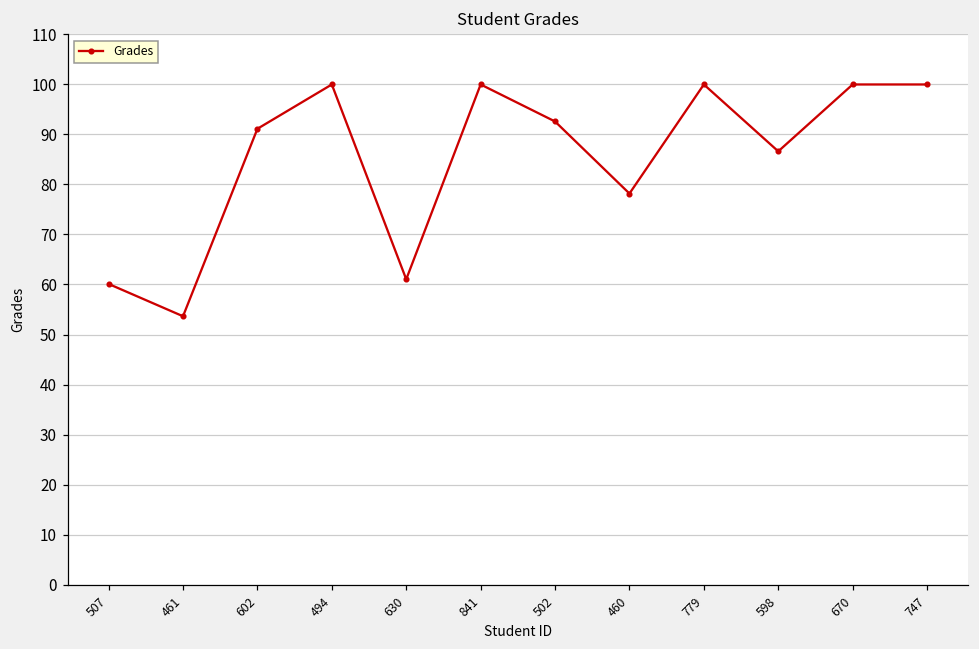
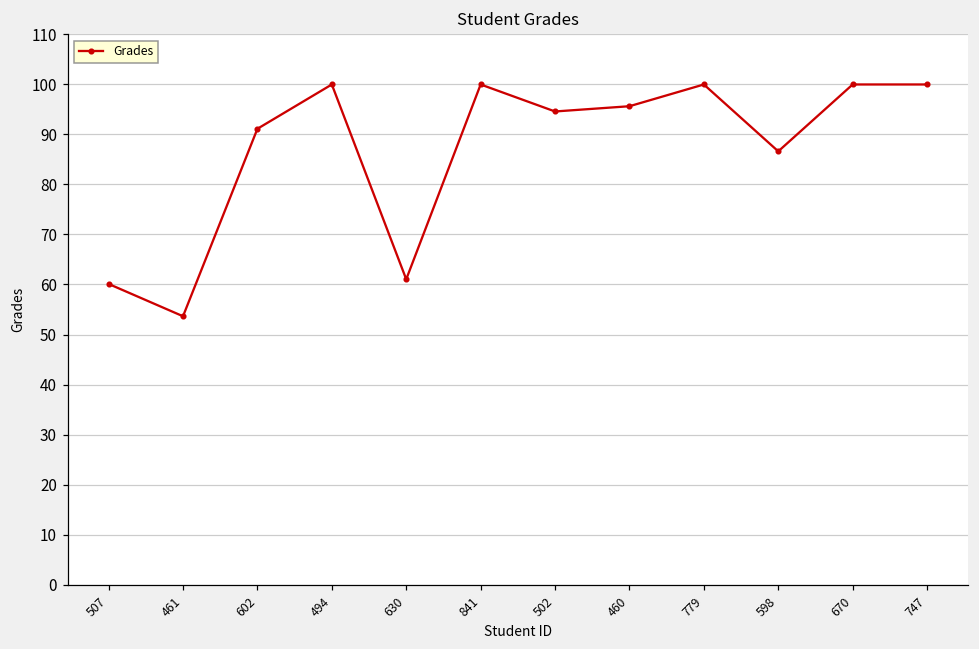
  {
    "507": 60,
    "461": 54,
    "602": 91,
    "494": 100,
    "630": 61,
    "841": 100,
-   "502": 93,
-   "460": 78,
+   "502": 95,
+   "460": 96,
    "779": 100,
    "598": 87,
    "670": 100,
    "747": 100
  }
